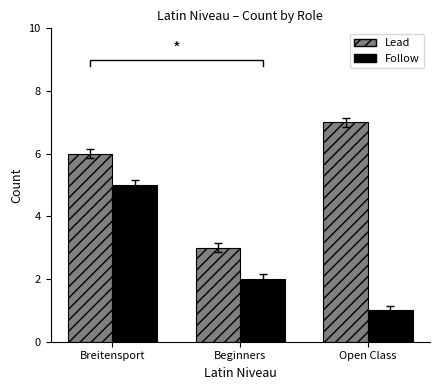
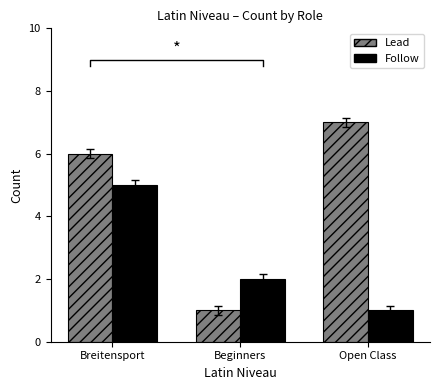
  {
    "Lead": {
      "Breitensport": 6,
-     "Beginners": 3,
+     "Beginners": 1,
      "Open Class": 7
    }
  }
